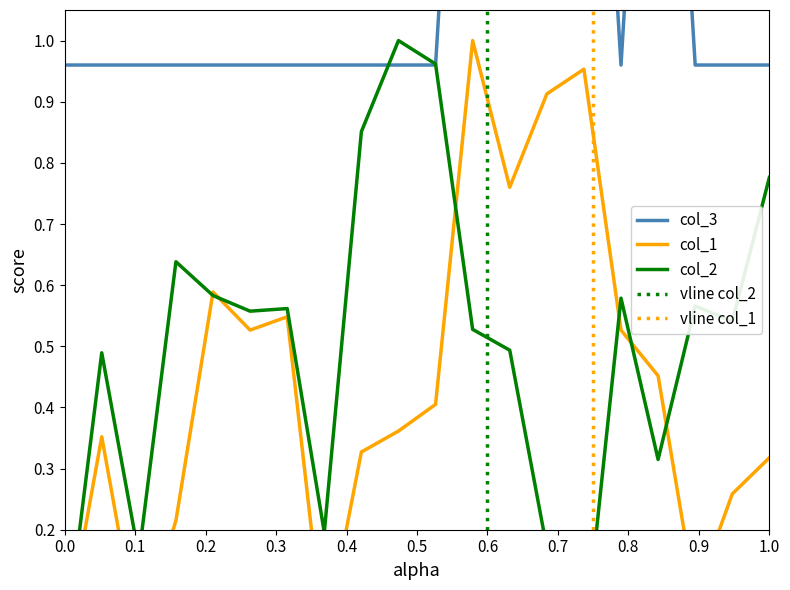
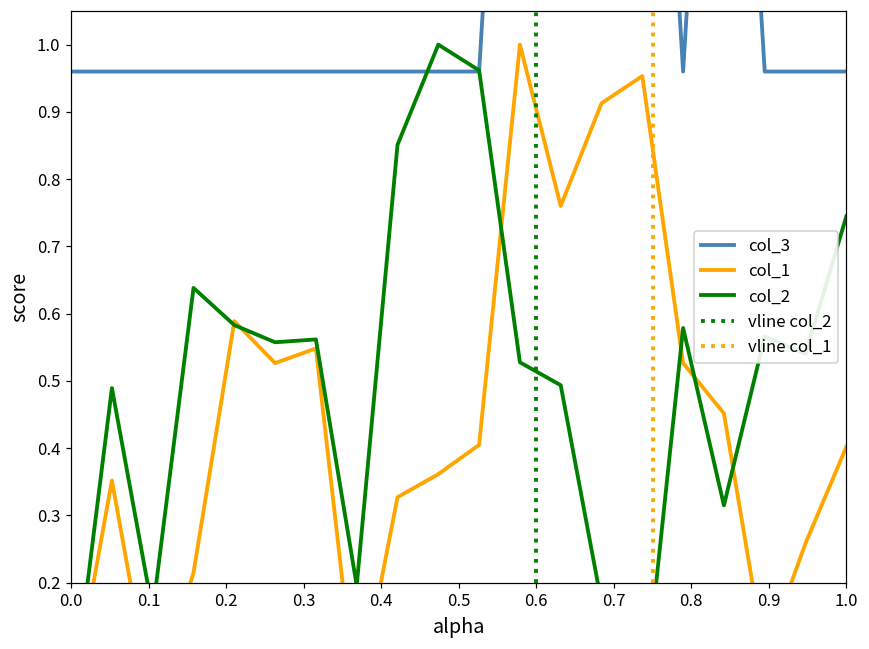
  {
    "col_3": {
      "0.0": 0.96,
      "1.0": 0.96
    },
    "col_1": {
-     "1.0": 0.32
+     "1.0": 0.40
    },
    "col_2": {
-     "1.0": 0.78
+     "1.0": 0.74
    }
  }
